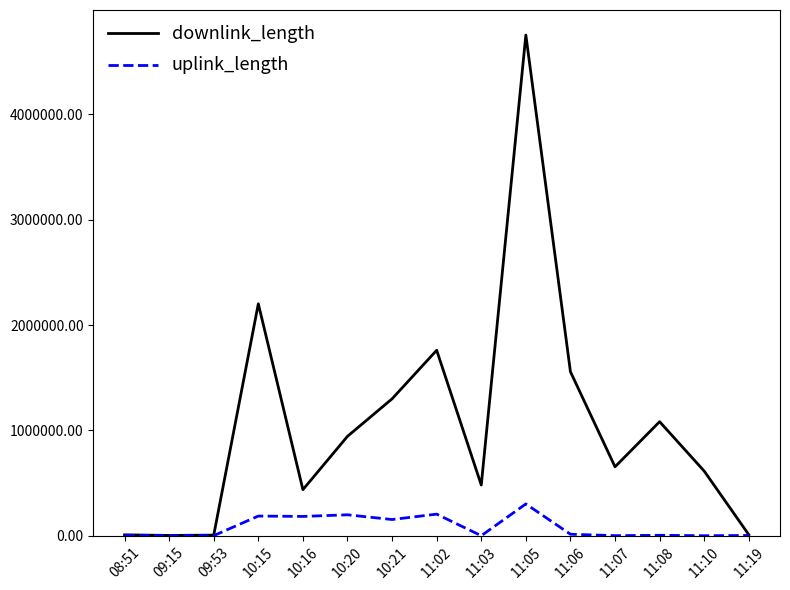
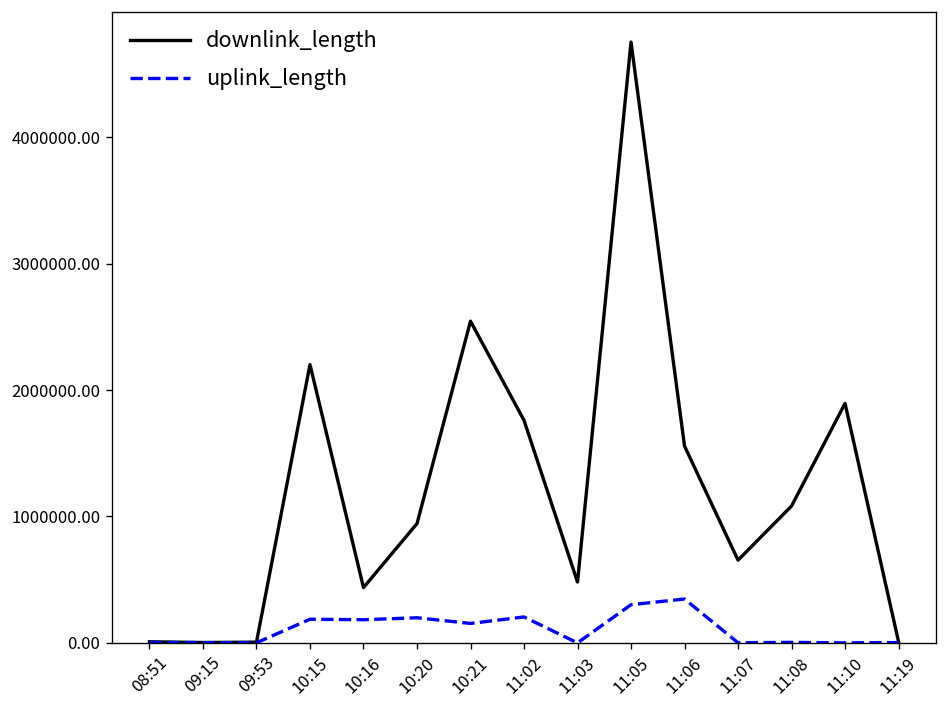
  {
    "downlink_length": {
      "10:15": 2200000,
      "10:16": 440000,
      "10:20": 940000,
-     "10:21": 1300000,
+     "10:21": 2550000,
      "11:02": 1760000,
      "11:03": 480000,
      "11:05": 4750000,
      "11:06": 1560000,
      "11:07": 650000,
      "11:08": 1080000,
-     "11:10": 610000
+     "11:10": 1890000
    },
    "uplink_length": {
      "10:15": 190000,
      "10:16": 180000,
      "10:20": 200000,
      "10:21": 150000,
      "11:02": 200000,
      "11:03": 0,
      "11:05": 300000,
-     "11:06": 10000,
+     "11:06": 350000,
      "11:07": 0,
      "11:08": 0,
      "11:10": 0
    }
  }
